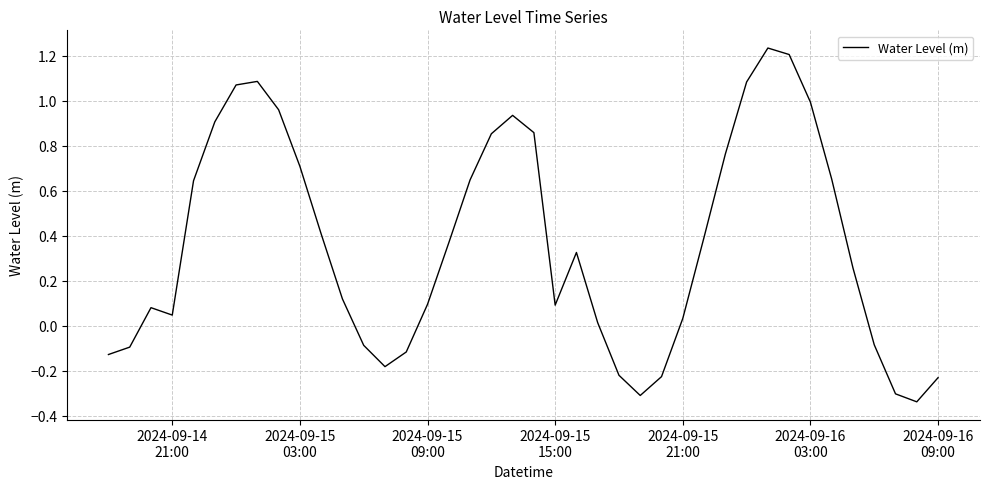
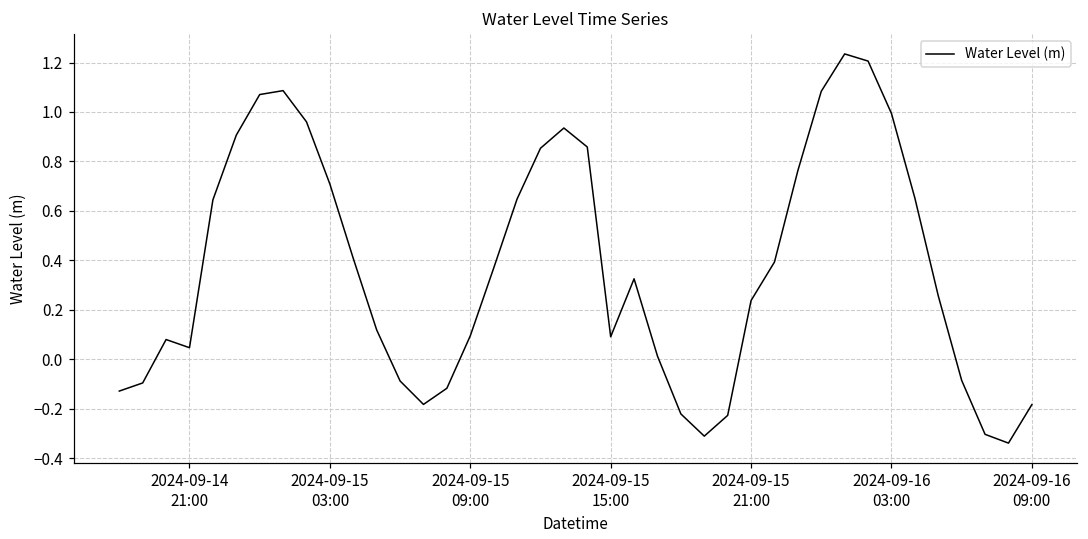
  {
    "2024-09-14 21:00": 0.05,
    "2024-09-15 03:00": 0.71,
    "2024-09-15 09:00": 0.09,
    "2024-09-15 15:00": 0.09,
-   "2024-09-15 21:00": 0.03,
+   "2024-09-15 21:00": 0.24,
    "2024-09-16 03:00": 0.99,
-   "2024-09-16 09:00": -0.23
+   "2024-09-16 09:00": -0.18
  }
